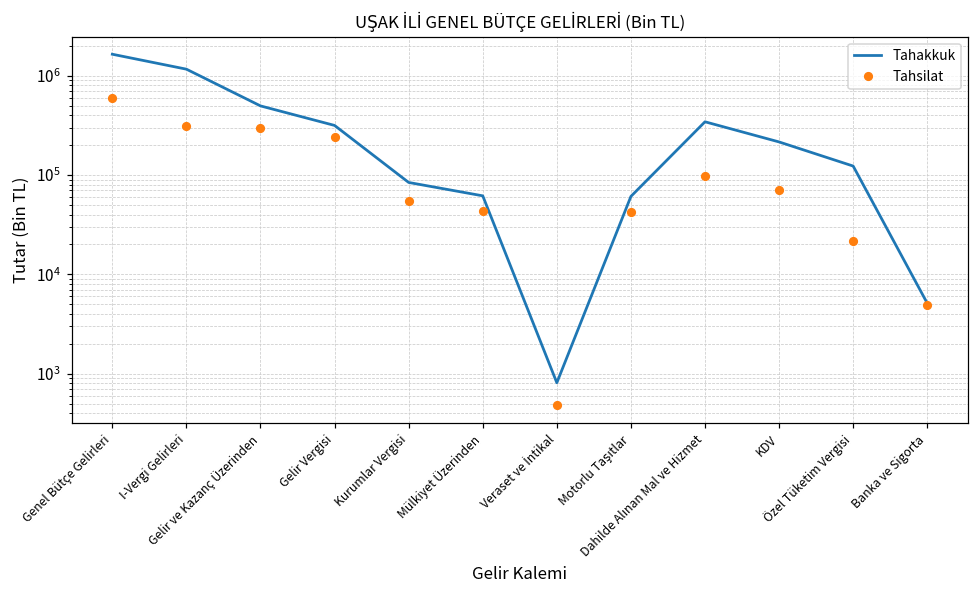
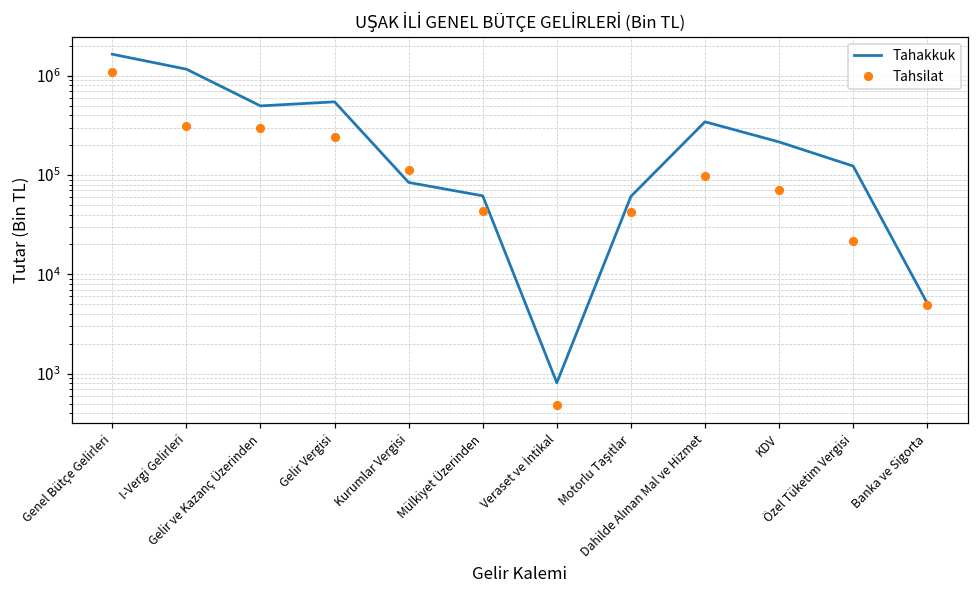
  {
    "Tahakkuk": {
      "Genel Bütçe Gelirleri": 1600000,
      "I-Vergi Gelirleri": 1200000,
      "Gelir ve Kazanç Üzerinden": 500000,
-     "Gelir Vergisi": 320000,
+     "Gelir Vergisi": 500000,
      "Kurumlar Vergisi": 80000,
      "Mülkiyet Üzerinden": 60000,
      "Veraset ve İntikal": 800,
      "Motorlu Taşıtlar": 60000,
      "Dahilde Alınan Mal ve Hizmet": 340000,
      "KDV": 220000,
      "Özel Tüketim Vergisi": 120000
    },
    "Tahsilat": {
-     "Genel Bütçe Gelirleri": 600000,
+     "Genel Bütçe Gelirleri": 1100000,
      "I-Vergi Gelirleri": 310000,
      "Gelir ve Kazanç Üzerinden": 300000,
      "Gelir Vergisi": 240000,
-     "Kurumlar Vergisi": 50000,
+     "Kurumlar Vergisi": 110000,
      "Mülkiyet Üzerinden": 40000,
      "Veraset ve İntikal": 500,
      "Motorlu Taşıtlar": 40000,
      "Dahilde Alınan Mal ve Hizmet": 100000,
      "KDV": 70000,
      "Özel Tüketim Vergisi": 22000
    }
  }
